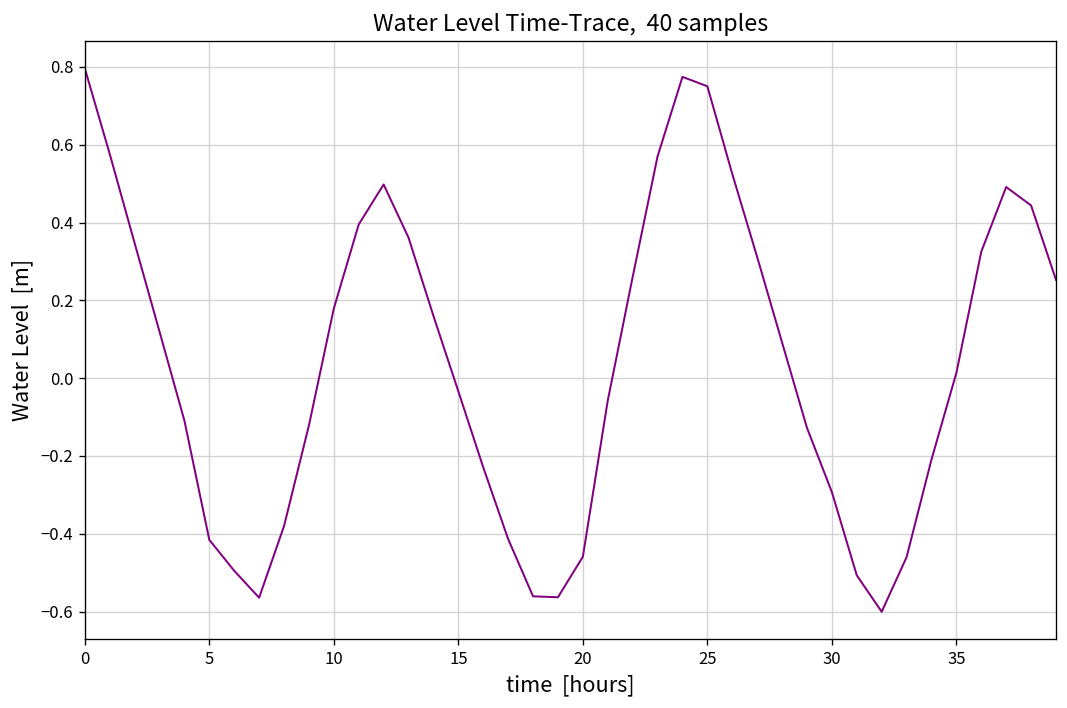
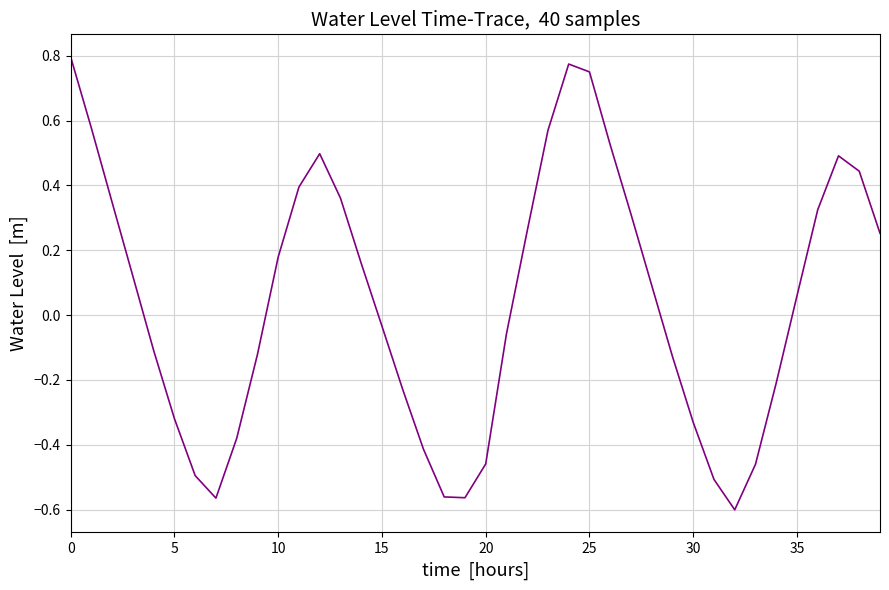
  {
    "0": 0.80,
-   "5": -0.42,
+   "5": -0.32,
    "10": 0.18,
    "15": -0.03,
    "20": -0.46,
    "25": 0.75,
-   "30": -0.29,
-   "35": 0.01
+   "30": -0.33,
+   "35": 0.06
  }
